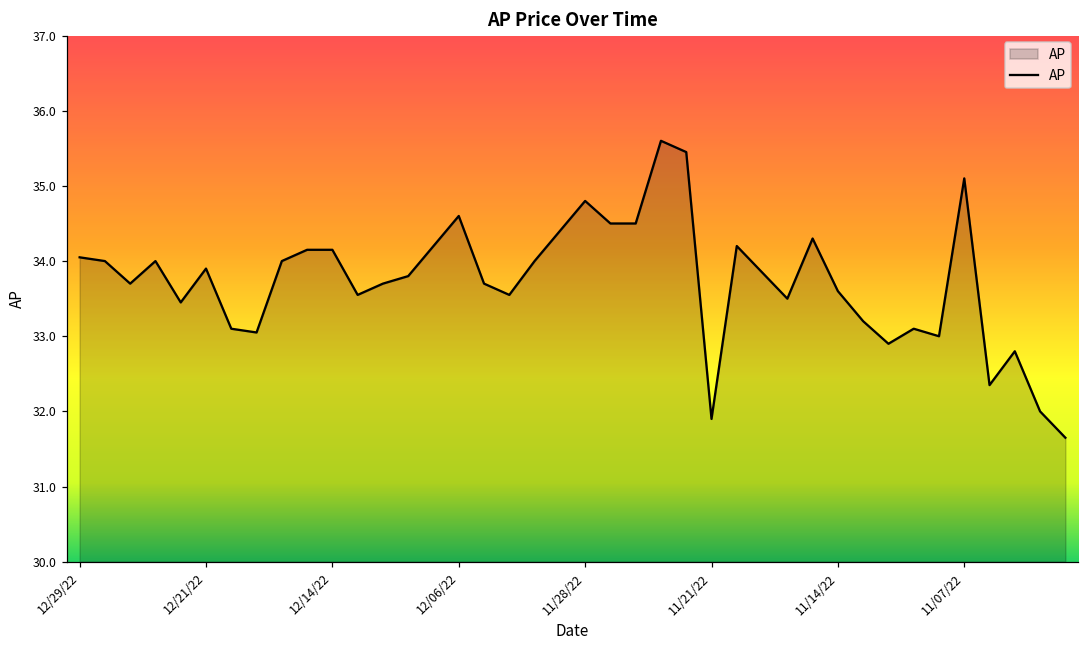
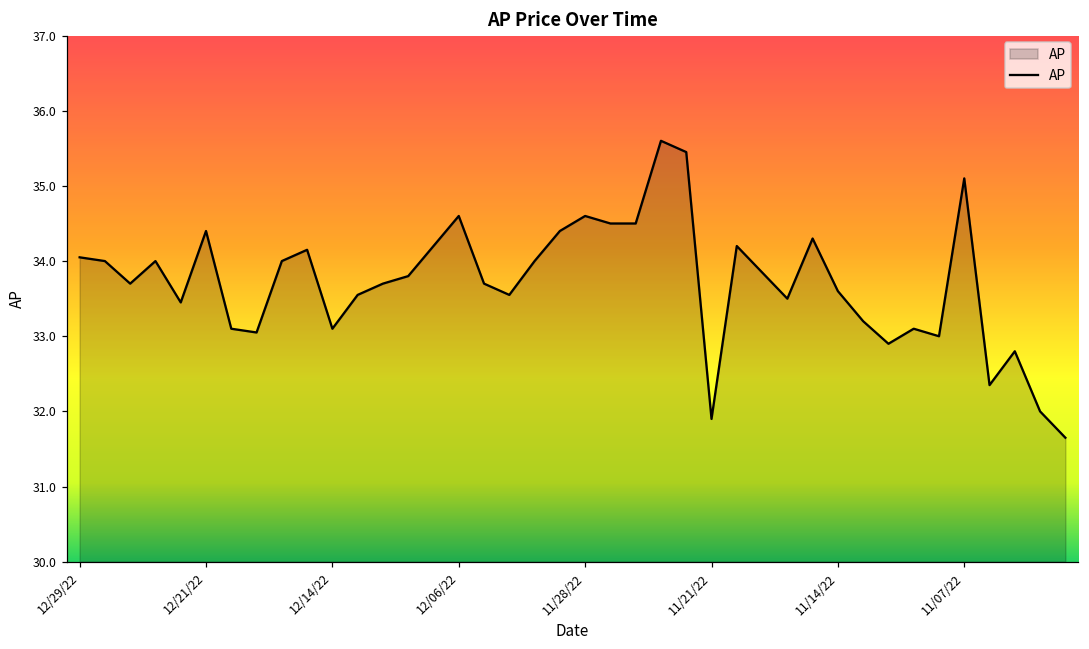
  {
    "12/29/22": 34.1,
-   "12/21/22": 33.9,
-   "12/14/22": 34.2,
+   "12/21/22": 34.4,
+   "12/14/22": 33.1,
    "12/06/22": 34.6,
-   "11/28/22": 34.8,
+   "11/28/22": 34.6,
    "11/21/22": 31.9,
    "11/14/22": 33.6,
    "11/07/22": 35.1
  }
